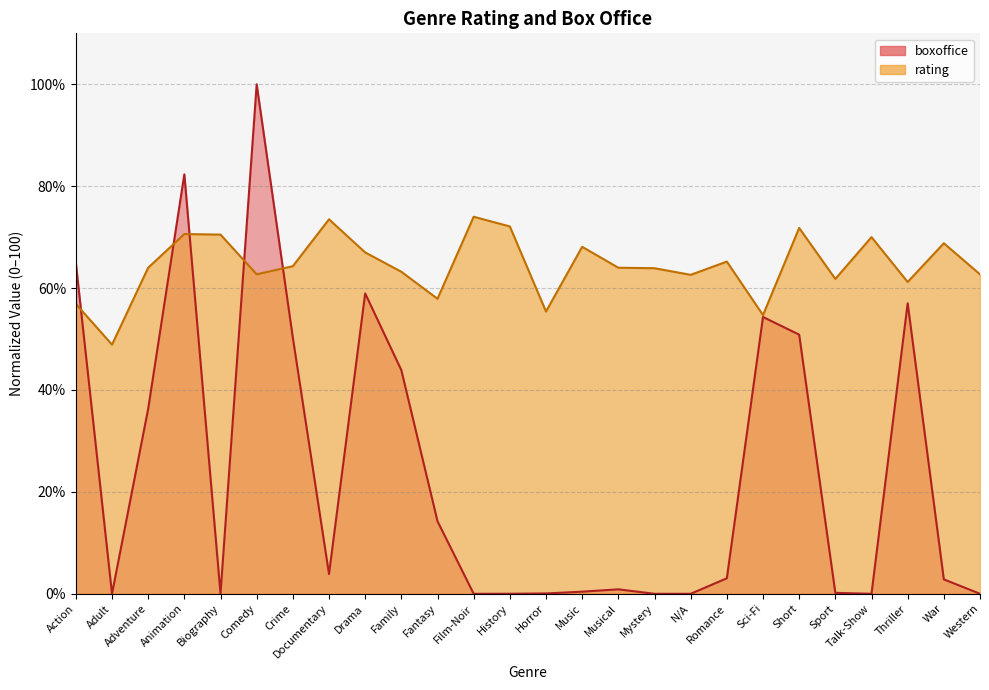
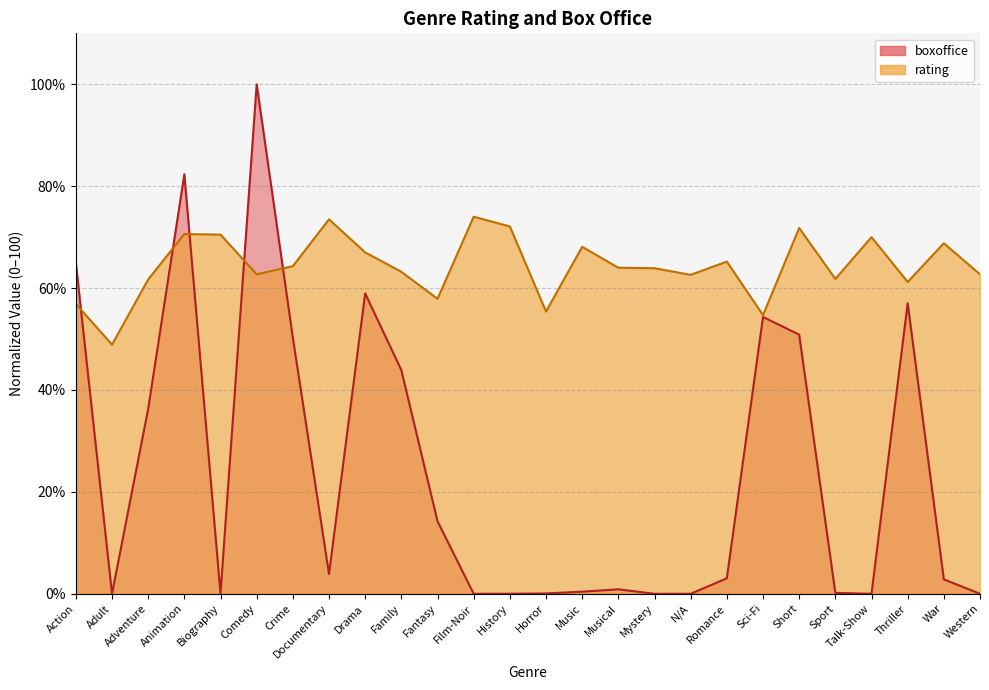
  {
    "boxoffice": {
      "Action": "65%",
      "Adult": "0%",
      "Adventure": "36%",
      "Animation": "82%",
      "Biography": "0%",
      "Comedy": "100%",
      "Crime": "50%",
      "Documentary": "4%",
      "Drama": "59%",
      "Family": "44%",
      "Fantasy": "14%",
      "Film-Noir": "0%",
      "History": "0%",
      "Horror": "0%",
      "Music": "0%",
      "Musical": "1%",
      "Mystery": "0%",
      "N/A": "0%",
      "Romance": "3%",
      "Short": "51%",
      "Sport": "0%",
      "Talk-Show": "0%",
      "Thriller": "57%",
      "War": "3%",
      "Western": "0%"
    },
    "rating": {
      "Action": "57%",
      "Adult": "49%",
-     "Adventure": "64%",
+     "Adventure": "62%",
      "Animation": "71%",
      "Biography": "71%",
      "Comedy": "63%",
      "Crime": "64%",
      "Documentary": "74%",
      "Drama": "67%",
      "Family": "63%",
      "Fantasy": "58%",
      "Film-Noir": "74%",
      "History": "72%",
      "Horror": "55%",
      "Music": "68%",
      "Musical": "64%",
      "Mystery": "64%",
      "N/A": "63%",
      "Romance": "65%",
      "Short": "72%",
      "Sport": "62%",
      "Talk-Show": "70%",
      "Thriller": "61%",
      "War": "69%",
      "Western": "63%"
    }
  }
